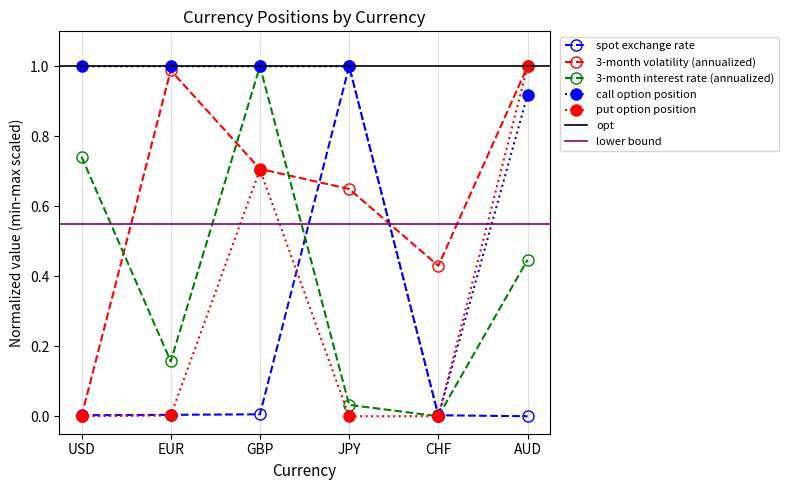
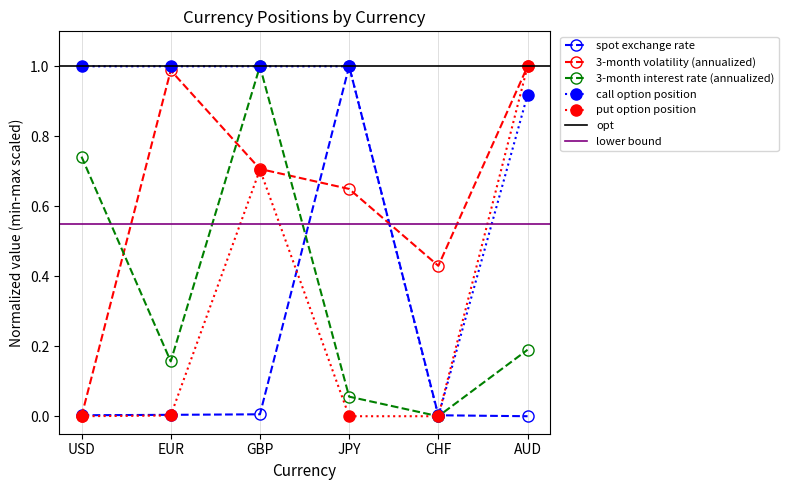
  {
    "3-month interest rate (annualized)": {
      "USD": 0.74,
      "EUR": 0.16,
-     "JPY": 0.03,
-     "AUD": 0.45
+     "JPY": 0.06,
+     "AUD": 0.19
    }
  }
